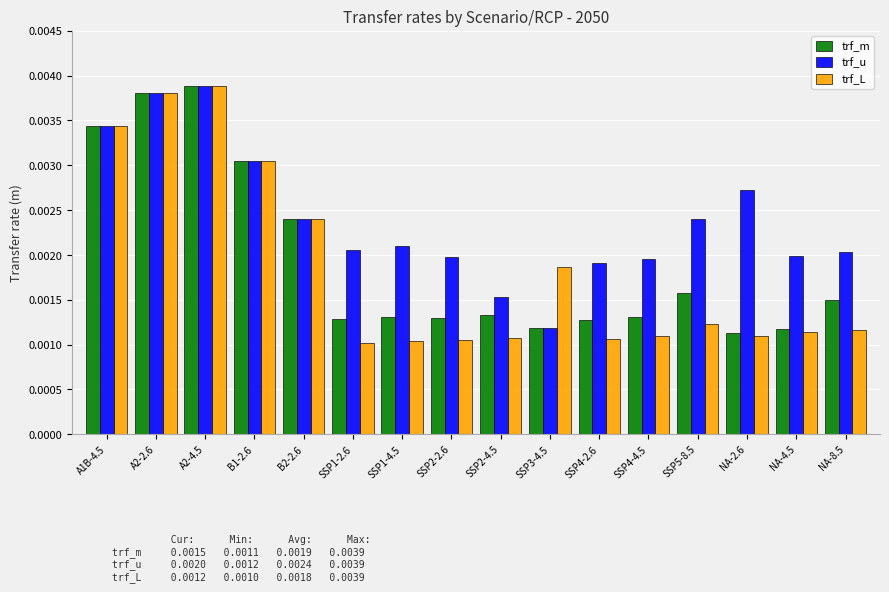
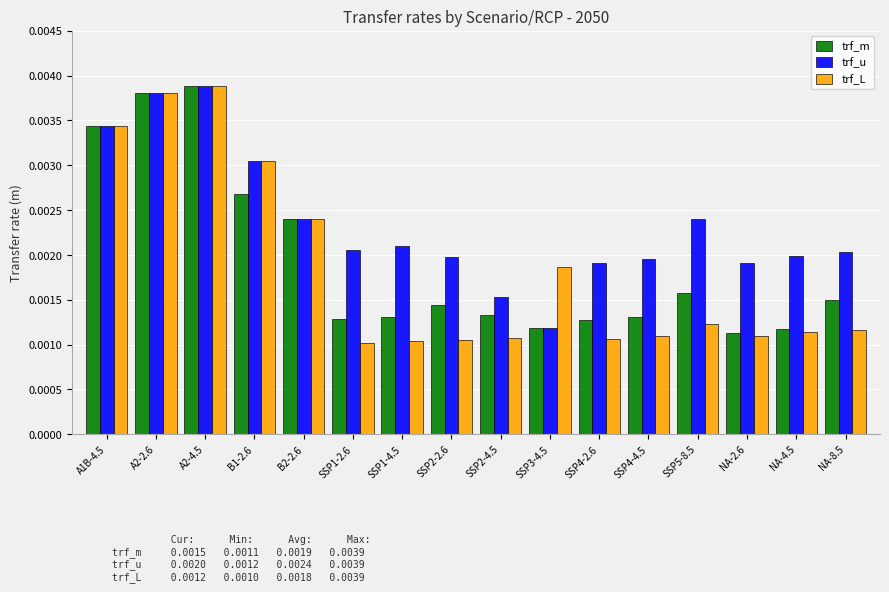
  {
    "trf_m": {
      "A1B-4.5": 0.0034,
      "A2-2.6": 0.0038,
      "A2-4.5": 0.0039,
-     "B1-2.6": 0.0031,
+     "B1-2.6": 0.0027,
      "B2-2.6": 0.0024,
      "SSP1-2.6": 0.0013,
      "SSP1-4.5": 0.0013,
-     "SSP2-2.6": 0.0013,
+     "SSP2-2.6": 0.0014,
      "SSP2-4.5": 0.0013,
      "SSP3-4.5": 0.0012,
      "SSP4-2.6": 0.0013,
      "SSP4-4.5": 0.0013,
      "SSP5-8.5": 0.0016,
      "NA-2.6": 0.0011,
      "NA-4.5": 0.0012,
      "NA-8.5": 0.0015
    },
    "trf_u": {
      "A1B-4.5": 0.0034,
      "A2-2.6": 0.0038,
      "A2-4.5": 0.0039,
      "B1-2.6": 0.0031,
      "B2-2.6": 0.0024,
      "SSP1-2.6": 0.0021,
      "SSP1-4.5": 0.0021,
      "SSP2-2.6": 0.0020,
      "SSP2-4.5": 0.0015,
      "SSP3-4.5": 0.0012,
      "SSP4-2.6": 0.0019,
      "SSP4-4.5": 0.0020,
      "SSP5-8.5": 0.0024,
-     "NA-2.6": 0.0027,
+     "NA-2.6": 0.0019,
      "NA-4.5": 0.0020,
      "NA-8.5": 0.0020
    },
    "trf_L": {
      "A1B-4.5": 0.0034,
      "A2-2.6": 0.0038,
      "A2-4.5": 0.0039,
      "B1-2.6": 0.0031,
      "B2-2.6": 0.0024,
      "SSP1-2.6": 0.0010,
      "SSP1-4.5": 0.0010,
      "SSP2-2.6": 0.0010,
      "SSP2-4.5": 0.0011,
      "SSP3-4.5": 0.0019,
      "SSP4-2.6": 0.0011,
      "SSP4-4.5": 0.0011,
      "SSP5-8.5": 0.0012,
      "NA-2.6": 0.0011,
      "NA-4.5": 0.0011,
      "NA-8.5": 0.0012
    }
  }
